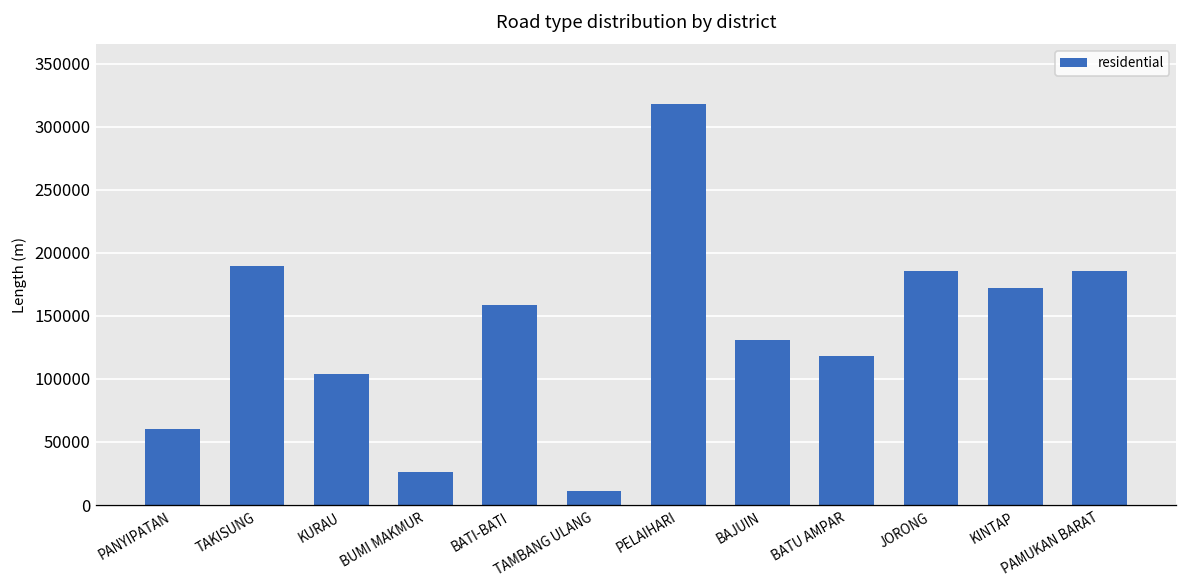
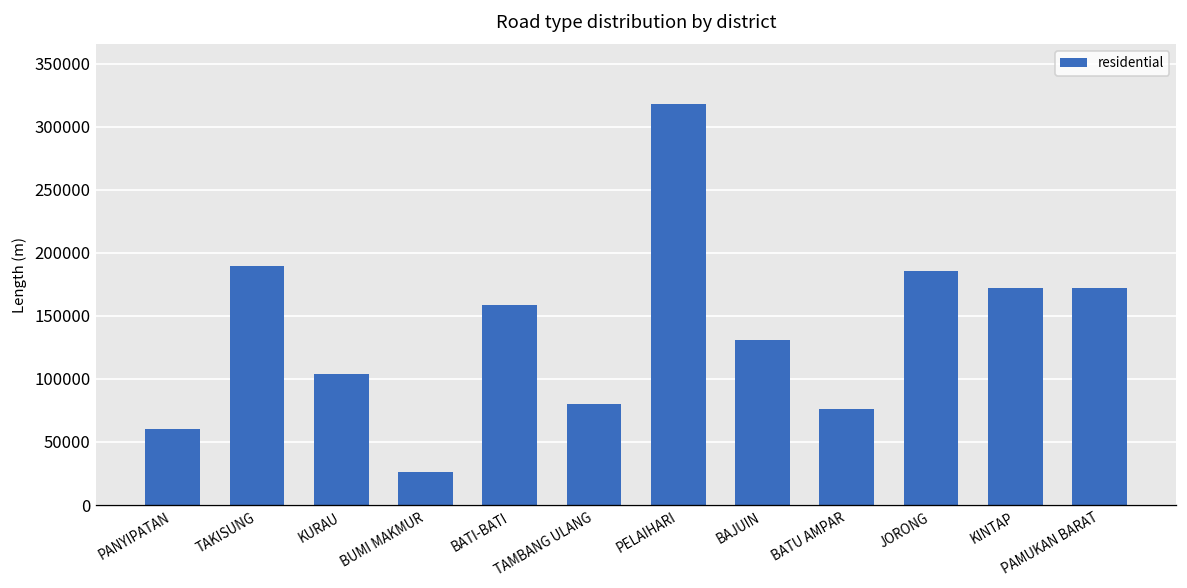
  {
    "PANYIPATAN": 61000,
    "TAKISUNG": 190000,
    "KURAU": 104000,
    "BUMI MAKMUR": 26000,
    "BATI-BATI": 159000,
-   "TAMBANG ULANG": 11000,
+   "TAMBANG ULANG": 80000,
    "PELAIHARI": 318000,
    "BAJUIN": 131000,
-   "BATU AMPAR": 118000,
+   "BATU AMPAR": 76000,
    "JORONG": 185000,
    "KINTAP": 172000,
-   "PAMUKAN BARAT": 185000
+   "PAMUKAN BARAT": 172000
  }
